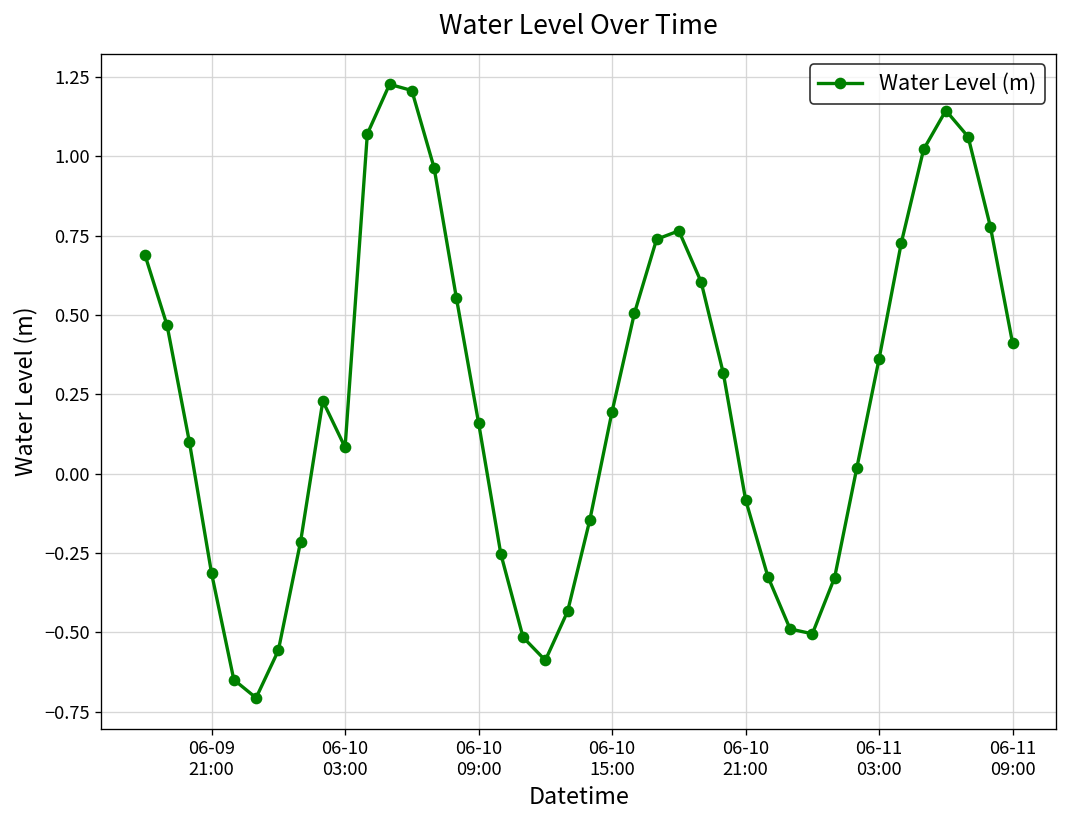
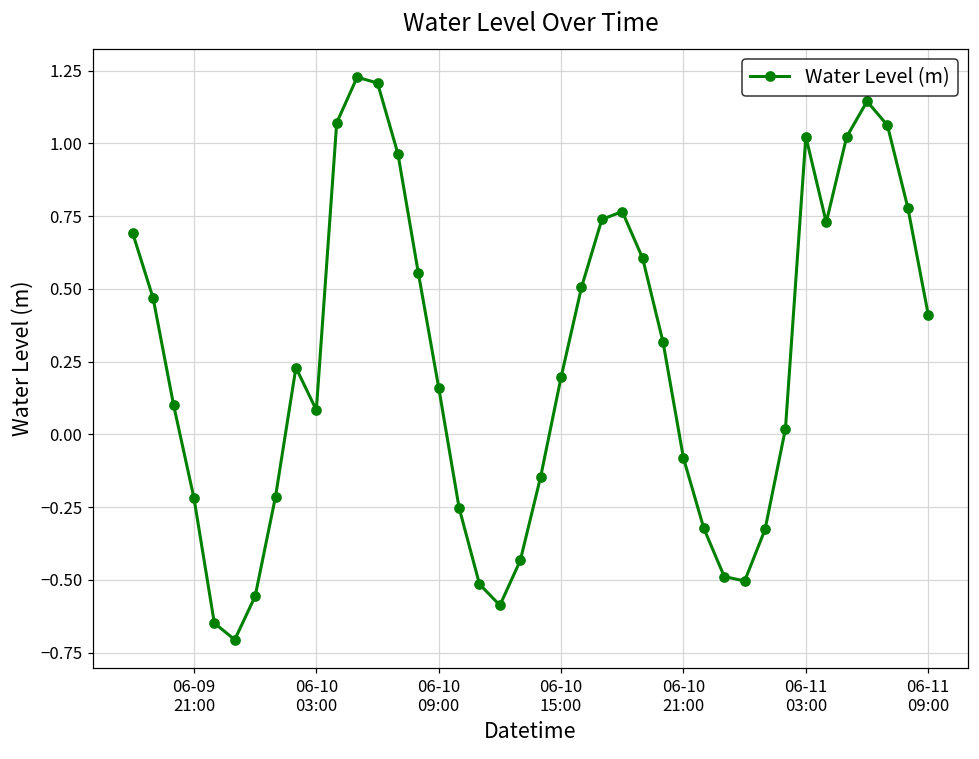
  {
-   "06-09 21:00": -0.31,
+   "06-09 21:00": -0.22,
    "06-10 03:00": 0.08,
    "06-10 09:00": 0.16,
    "06-10 15:00": 0.20,
    "06-10 21:00": -0.08,
-   "06-11 03:00": 0.36,
+   "06-11 03:00": 1.02,
    "06-11 09:00": 0.41
  }
